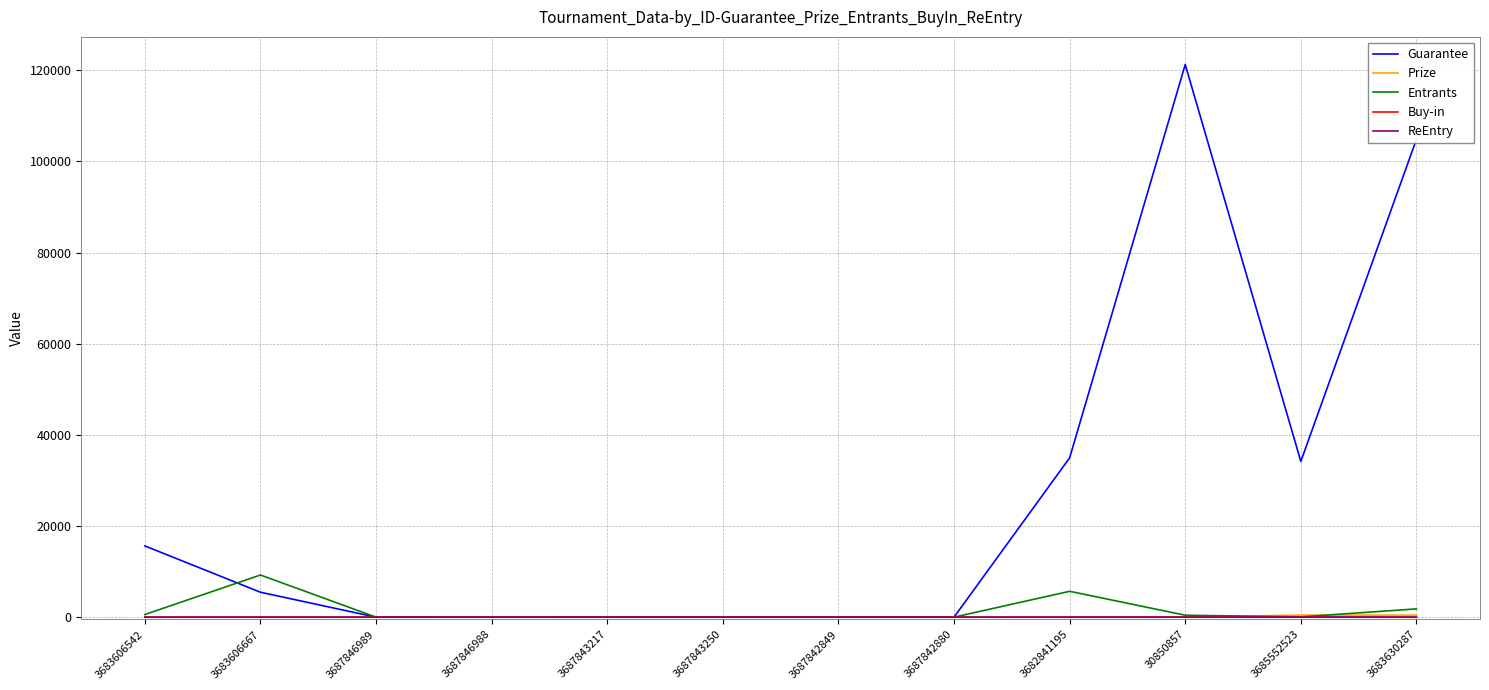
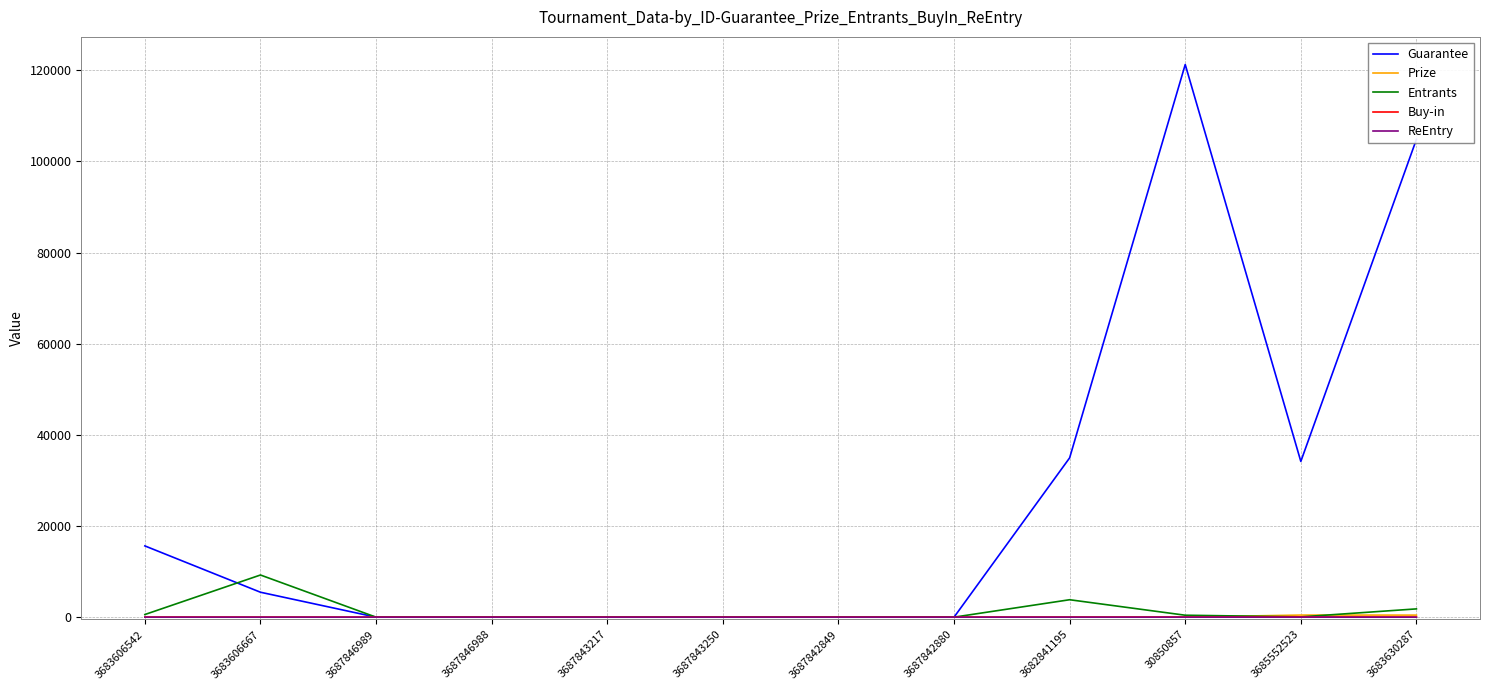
  {
    "Guarantee": {
      "3683606542": 16000,
      "3683606667": 5000,
      "3682841195": 35000,
      "30850857": 121000,
      "3685552523": 34000
    },
    "Entrants": {
      "3683606542": 1000,
      "3683606667": 9000,
-     "3682841195": 6000,
+     "3682841195": 4000,
      "3683630287": 2000
    }
  }
